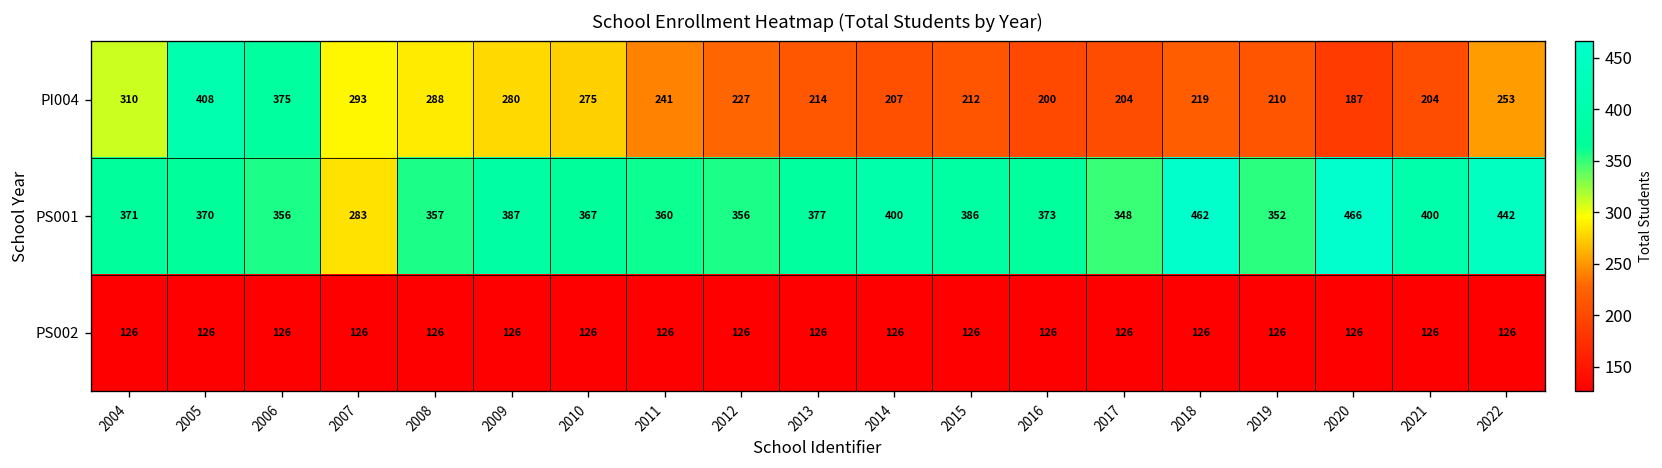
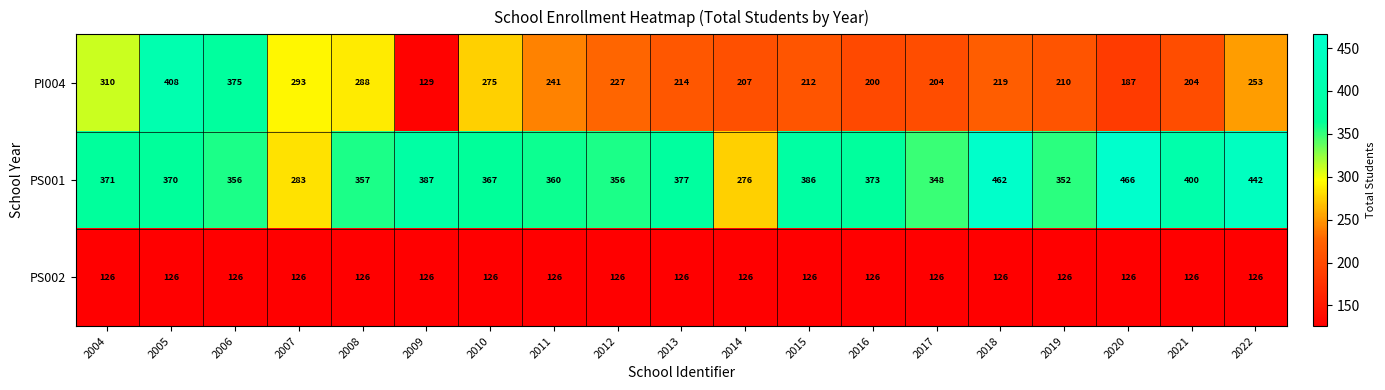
  {
    "PI004": {
      "2004": 310,
      "2005": 408,
      "2006": 375,
      "2007": 293,
      "2008": 288,
-     "2009": 280,
+     "2009": 129,
      "2010": 275,
      "2011": 241,
      "2012": 227,
      "2013": 214,
      "2014": 207,
      "2015": 212,
      "2016": 200,
      "2017": 204,
      "2018": 219,
      "2019": 210,
      "2020": 187,
      "2021": 204,
      "2022": 253
    },
    "PS001": {
      "2004": 371,
      "2005": 370,
      "2006": 356,
      "2007": 283,
      "2008": 357,
      "2009": 387,
      "2010": 367,
      "2011": 360,
      "2012": 356,
      "2013": 377,
-     "2014": 400,
+     "2014": 276,
      "2015": 386,
      "2016": 373,
      "2017": 348,
      "2018": 462,
      "2019": 352,
      "2020": 466,
      "2021": 400,
      "2022": 442
    },
    "PS002": {
      "2004": 126,
      "2005": 126,
      "2006": 126,
      "2007": 126,
      "2008": 126,
      "2009": 126,
      "2010": 126,
      "2011": 126,
      "2012": 126,
      "2013": 126,
      "2014": 126,
      "2015": 126,
      "2016": 126,
      "2017": 126,
      "2018": 126,
      "2019": 126,
      "2020": 126,
      "2021": 126,
      "2022": 126
    }
  }
